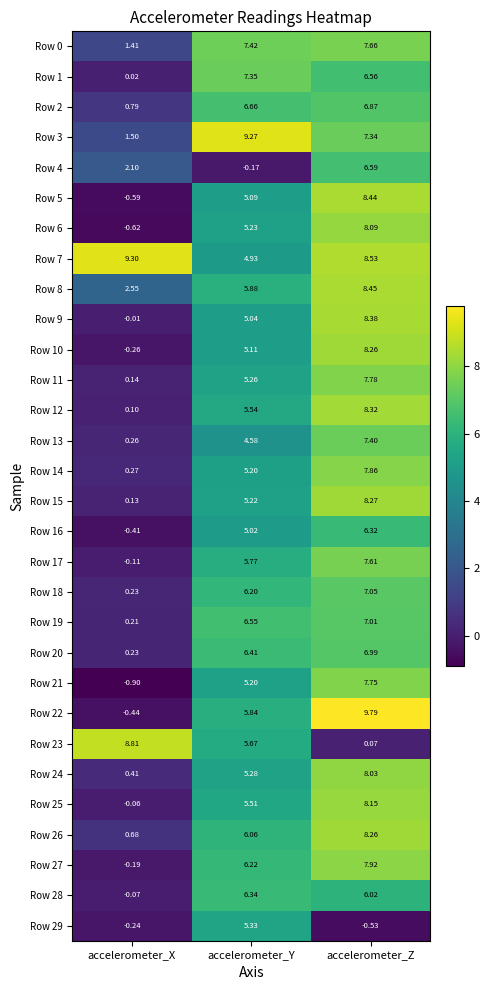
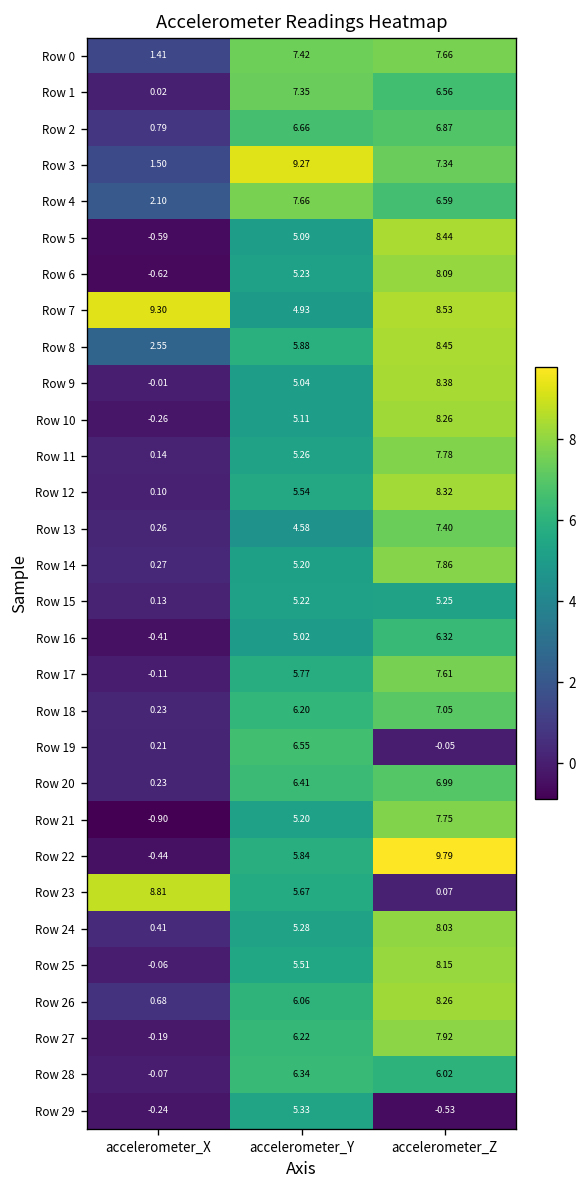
  {
    "Row 0": {
      "accelerometer_X": 1.41,
      "accelerometer_Y": 7.42,
      "accelerometer_Z": 7.66
    },
    "Row 1": {
      "accelerometer_X": 0.02,
      "accelerometer_Y": 7.35,
      "accelerometer_Z": 6.56
    },
    "Row 2": {
      "accelerometer_X": 0.79,
      "accelerometer_Y": 6.66,
      "accelerometer_Z": 6.87
    },
    "Row 3": {
      "accelerometer_X": 1.50,
      "accelerometer_Y": 9.27,
      "accelerometer_Z": 7.34
    },
    "Row 4": {
      "accelerometer_X": 2.10,
-     "accelerometer_Y": -0.17,
+     "accelerometer_Y": 7.66,
      "accelerometer_Z": 6.59
    },
    "Row 5": {
      "accelerometer_X": -0.59,
      "accelerometer_Y": 5.09,
      "accelerometer_Z": 8.44
    },
    "Row 6": {
      "accelerometer_X": -0.62,
      "accelerometer_Y": 5.23,
      "accelerometer_Z": 8.09
    },
    "Row 7": {
      "accelerometer_X": 9.30,
      "accelerometer_Y": 4.93,
      "accelerometer_Z": 8.53
    },
    "Row 8": {
      "accelerometer_X": 2.55,
      "accelerometer_Y": 5.88,
      "accelerometer_Z": 8.45
    },
    "Row 9": {
      "accelerometer_X": -0.01,
      "accelerometer_Y": 5.04,
      "accelerometer_Z": 8.38
    },
    "Row 10": {
      "accelerometer_X": -0.26,
      "accelerometer_Y": 5.11,
      "accelerometer_Z": 8.26
    },
    "Row 11": {
      "accelerometer_X": 0.14,
      "accelerometer_Y": 5.26,
      "accelerometer_Z": 7.78
    },
    "Row 12": {
      "accelerometer_X": 0.10,
      "accelerometer_Y": 5.54,
      "accelerometer_Z": 8.32
    },
    "Row 13": {
      "accelerometer_X": 0.26,
      "accelerometer_Y": 4.58,
      "accelerometer_Z": 7.40
    },
    "Row 14": {
      "accelerometer_X": 0.27,
      "accelerometer_Y": 5.20,
      "accelerometer_Z": 7.86
    },
    "Row 15": {
      "accelerometer_X": 0.13,
      "accelerometer_Y": 5.22,
-     "accelerometer_Z": 8.27
+     "accelerometer_Z": 5.25
    },
    "Row 16": {
      "accelerometer_X": -0.41,
      "accelerometer_Y": 5.02,
      "accelerometer_Z": 6.32
    },
    "Row 17": {
      "accelerometer_X": -0.11,
      "accelerometer_Y": 5.77,
      "accelerometer_Z": 7.61
    },
    "Row 18": {
      "accelerometer_X": 0.23,
      "accelerometer_Y": 6.20,
      "accelerometer_Z": 7.05
    },
    "Row 19": {
      "accelerometer_X": 0.21,
      "accelerometer_Y": 6.55,
-     "accelerometer_Z": 7.01
+     "accelerometer_Z": -0.05
    },
    "Row 20": {
      "accelerometer_X": 0.23,
      "accelerometer_Y": 6.41,
      "accelerometer_Z": 6.99
    },
    "Row 21": {
      "accelerometer_X": -0.90,
      "accelerometer_Y": 5.20,
      "accelerometer_Z": 7.75
    },
    "Row 22": {
      "accelerometer_X": -0.44,
      "accelerometer_Y": 5.84,
      "accelerometer_Z": 9.79
    },
    "Row 23": {
      "accelerometer_X": 8.81,
      "accelerometer_Y": 5.67,
      "accelerometer_Z": 0.07
    },
    "Row 24": {
      "accelerometer_X": 0.41,
      "accelerometer_Y": 5.28,
      "accelerometer_Z": 8.03
    },
    "Row 25": {
      "accelerometer_X": -0.06,
      "accelerometer_Y": 5.51,
      "accelerometer_Z": 8.15
    },
    "Row 26": {
      "accelerometer_X": 0.68,
      "accelerometer_Y": 6.06,
      "accelerometer_Z": 8.26
    },
    "Row 27": {
      "accelerometer_X": -0.19,
      "accelerometer_Y": 6.22,
      "accelerometer_Z": 7.92
    },
    "Row 28": {
      "accelerometer_X": -0.07,
      "accelerometer_Y": 6.34,
      "accelerometer_Z": 6.02
    },
    "Row 29": {
      "accelerometer_X": -0.24,
      "accelerometer_Y": 5.33,
      "accelerometer_Z": -0.53
    }
  }
